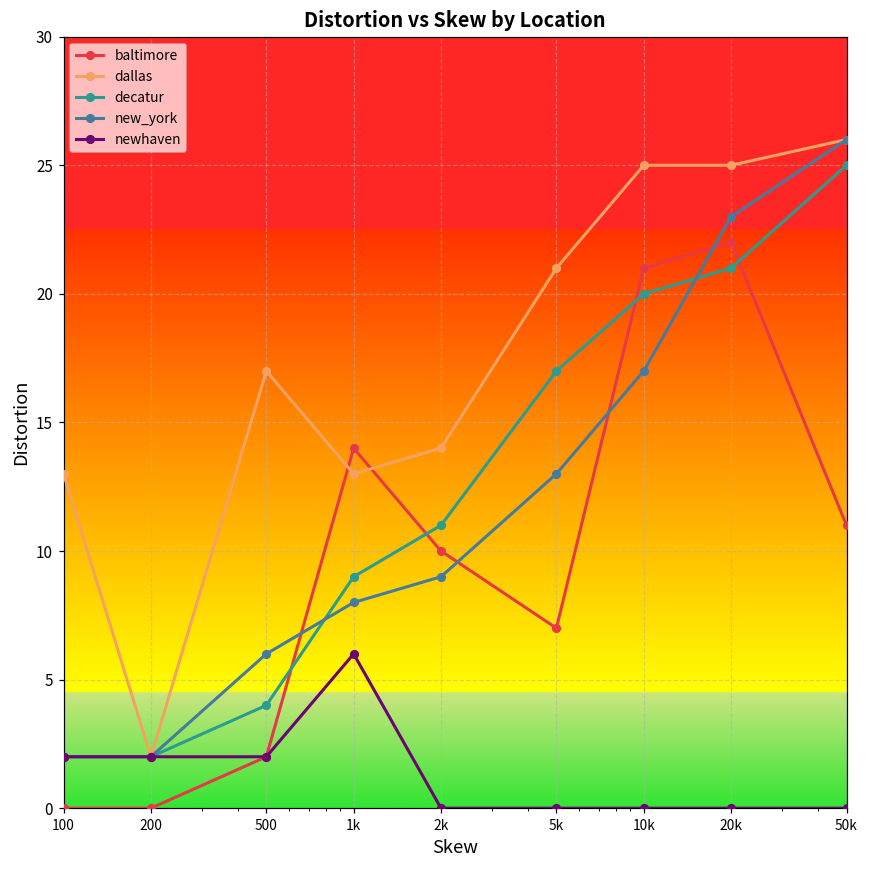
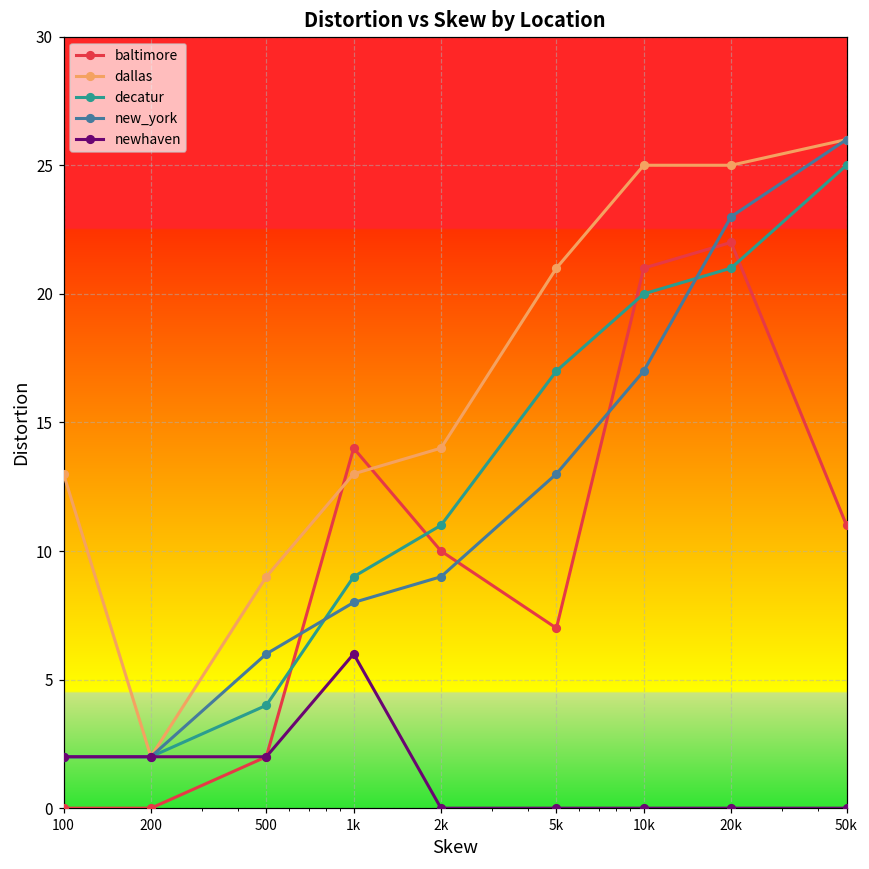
  {
    "baltimore": {
      "100": 0,
      "200": 0,
      "1k": 14,
      "2k": 10,
      "5k": 7,
      "10k": 21,
      "20k": 22,
      "50k": 11
    },
    "dallas": {
      "100": 13,
-     "500": 17,
+     "500": 9,
      "1k": 13,
      "2k": 14,
      "5k": 21,
      "10k": 25,
      "20k": 25
    },
    "newhaven": {
      "1k": 6,
      "2k": 0,
      "5k": 0,
      "10k": 0,
      "20k": 0,
      "50k": 0
    }
  }
